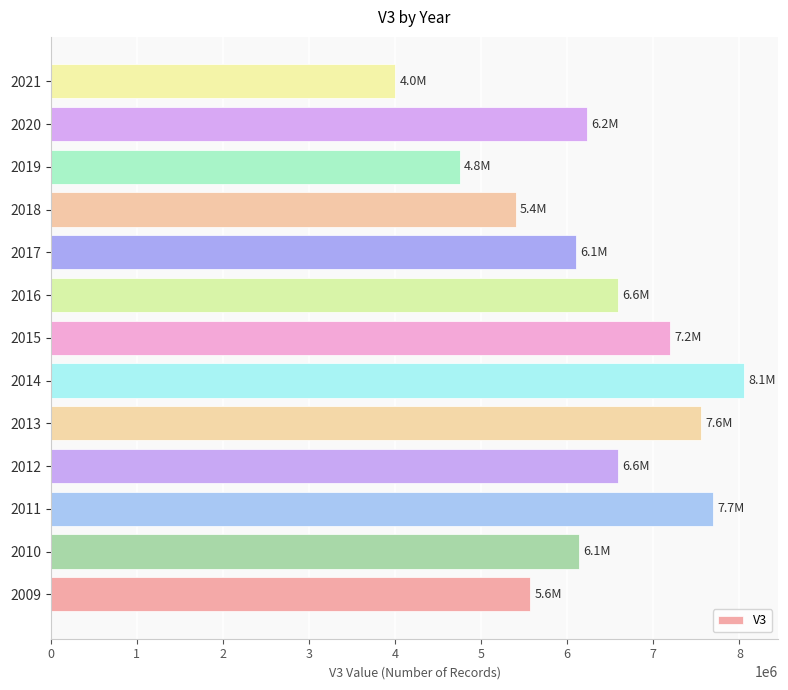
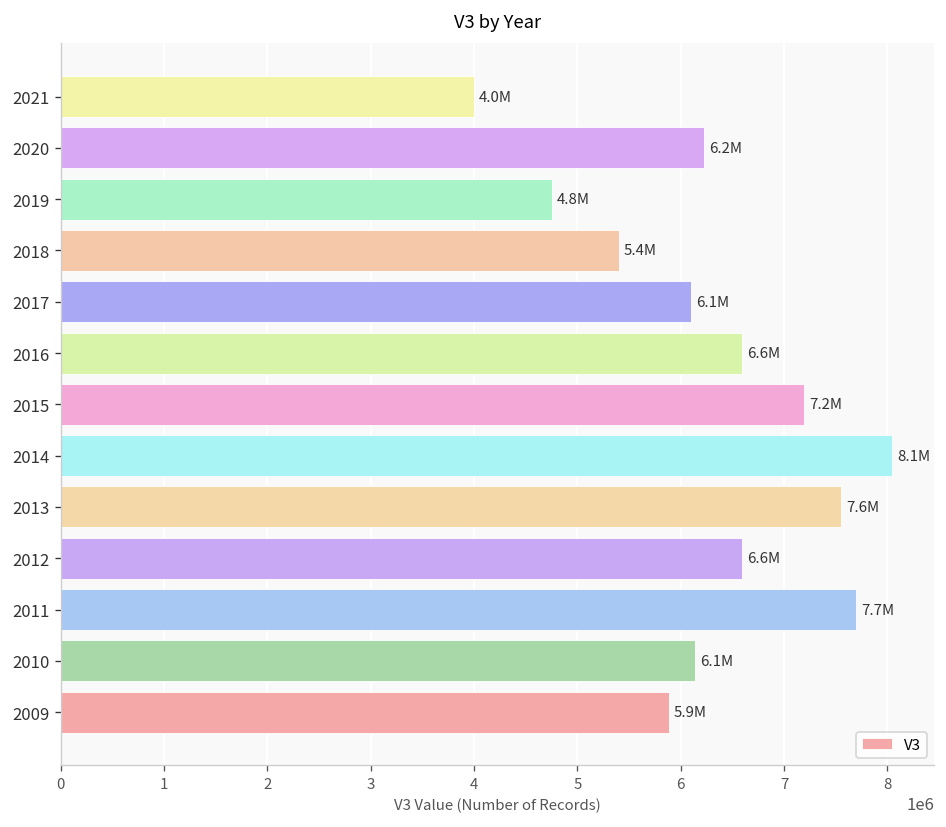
  {
    "2021": "4.0M",
    "2020": "6.2M",
    "2019": "4.8M",
    "2018": "5.4M",
    "2017": "6.1M",
    "2016": "6.6M",
    "2015": "7.2M",
    "2014": "8.1M",
    "2013": "7.6M",
    "2012": "6.6M",
    "2011": "7.7M",
    "2010": "6.1M",
-   "2009": "5.6M"
+   "2009": "5.9M"
  }
